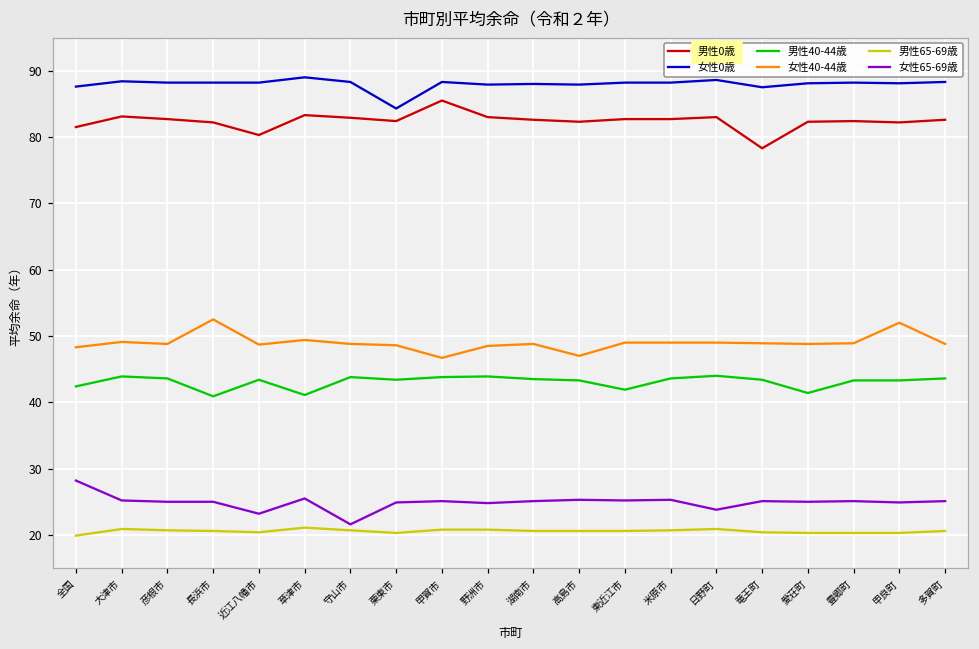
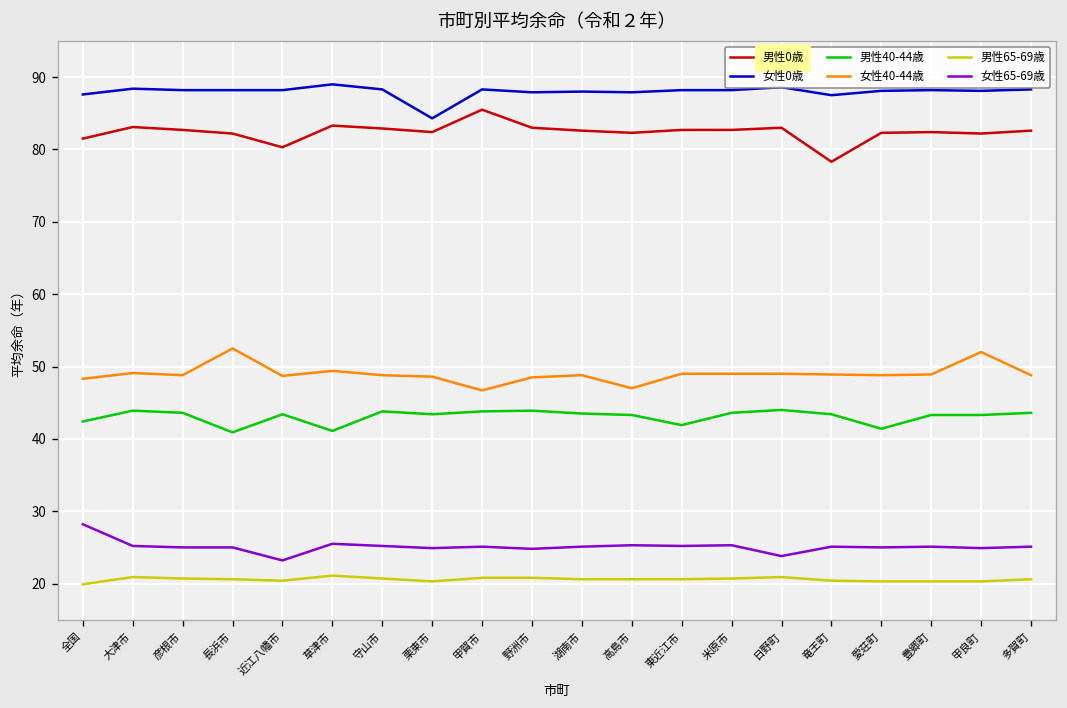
  {
    "男性0歳": {
      "全国": 82,
      "大津市": 83,
      "彦根市": 83,
      "長浜市": 82,
      "近江八幡市": 80,
      "草津市": 83,
      "守山市": 83,
      "栗東市": 82,
      "甲賀市": 86,
      "野洲市": 83,
      "湖南市": 83,
      "高島市": 82,
      "東近江市": 83,
      "米原市": 83,
      "日野町": 83,
      "竜王町": 78,
      "愛荘町": 82,
      "豊郷町": 82,
      "甲良町": 82,
      "多賀町": 83
    },
    "女性0歳": {
      "全国": 88,
      "大津市": 88,
      "彦根市": 88,
      "長浜市": 88,
      "近江八幡市": 88,
      "草津市": 89,
      "守山市": 88,
      "栗東市": 84,
      "甲賀市": 88,
      "野洲市": 88,
      "湖南市": 88,
      "高島市": 88,
      "東近江市": 88,
      "米原市": 88,
      "日野町": 89,
      "竜王町": 88,
      "愛荘町": 88,
      "豊郷町": 88,
      "甲良町": 88,
      "多賀町": 88
    },
    "男性40-44歳": {
      "全国": 42,
      "大津市": 44,
      "彦根市": 44,
      "長浜市": 41,
      "近江八幡市": 43,
      "草津市": 41,
      "守山市": 44,
      "栗東市": 43,
      "甲賀市": 44,
      "野洲市": 44,
      "湖南市": 44,
      "高島市": 43,
      "東近江市": 42,
      "米原市": 44,
      "日野町": 44,
      "竜王町": 43,
      "愛荘町": 41,
      "豊郷町": 43,
      "甲良町": 43,
      "多賀町": 44
    },
    "女性40-44歳": {
      "全国": 48,
      "大津市": 49,
      "彦根市": 49,
      "長浜市": 53,
      "近江八幡市": 49,
      "草津市": 49,
      "守山市": 49,
      "栗東市": 49,
      "甲賀市": 47,
      "野洲市": 49,
      "湖南市": 49,
      "高島市": 47,
      "東近江市": 49,
      "米原市": 49,
      "日野町": 49,
      "竜王町": 49,
      "愛荘町": 49,
      "豊郷町": 49,
      "甲良町": 52,
      "多賀町": 49
    },
    "男性65-69歳": {
      "全国": 20,
      "大津市": 21,
      "彦根市": 21,
      "長浜市": 21,
      "近江八幡市": 20,
      "草津市": 21,
      "守山市": 21,
      "栗東市": 20,
      "甲賀市": 21,
      "野洲市": 21,
      "湖南市": 21,
      "高島市": 21,
      "東近江市": 21,
      "米原市": 21,
      "日野町": 21,
      "竜王町": 20,
      "愛荘町": 20,
      "豊郷町": 20,
      "甲良町": 20,
      "多賀町": 21
    },
    "女性65-69歳": {
      "全国": 28,
      "大津市": 25,
      "彦根市": 25,
      "長浜市": 25,
      "近江八幡市": 23,
      "草津市": 26,
-     "守山市": 22,
+     "守山市": 25,
      "栗東市": 25,
      "甲賀市": 25,
      "野洲市": 25,
      "湖南市": 25,
      "高島市": 25,
      "東近江市": 25,
      "米原市": 25,
      "日野町": 24,
      "竜王町": 25,
      "愛荘町": 25,
      "豊郷町": 25,
      "甲良町": 25,
      "多賀町": 25
    }
  }
